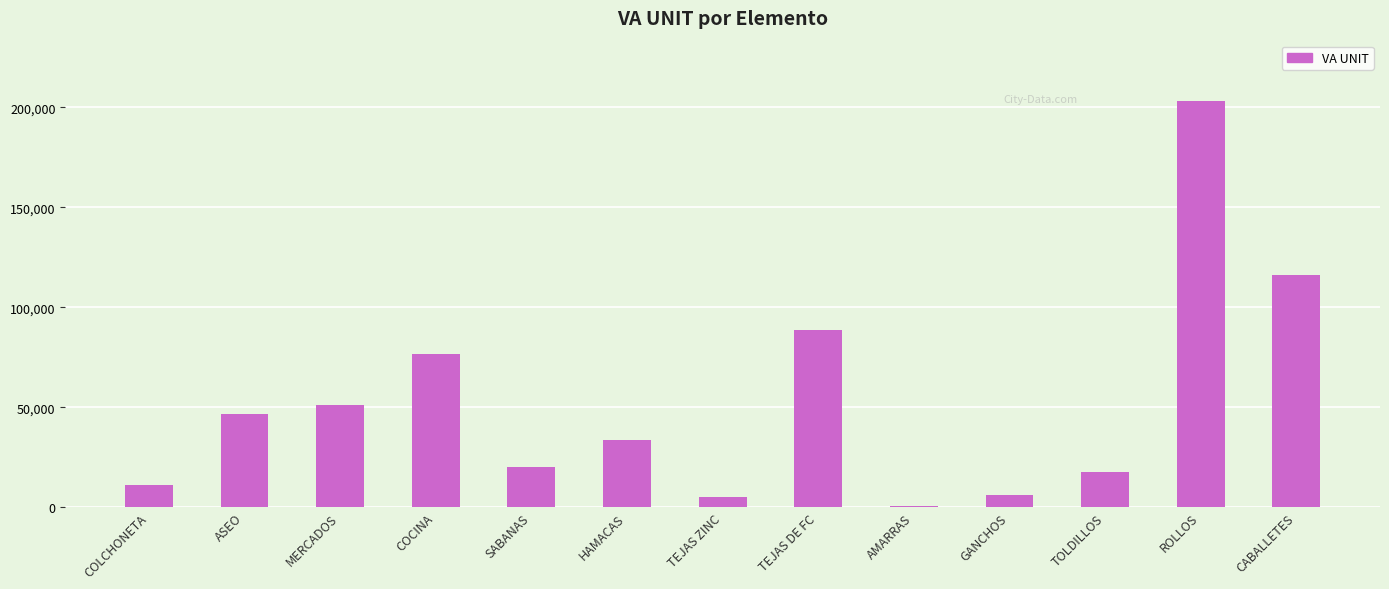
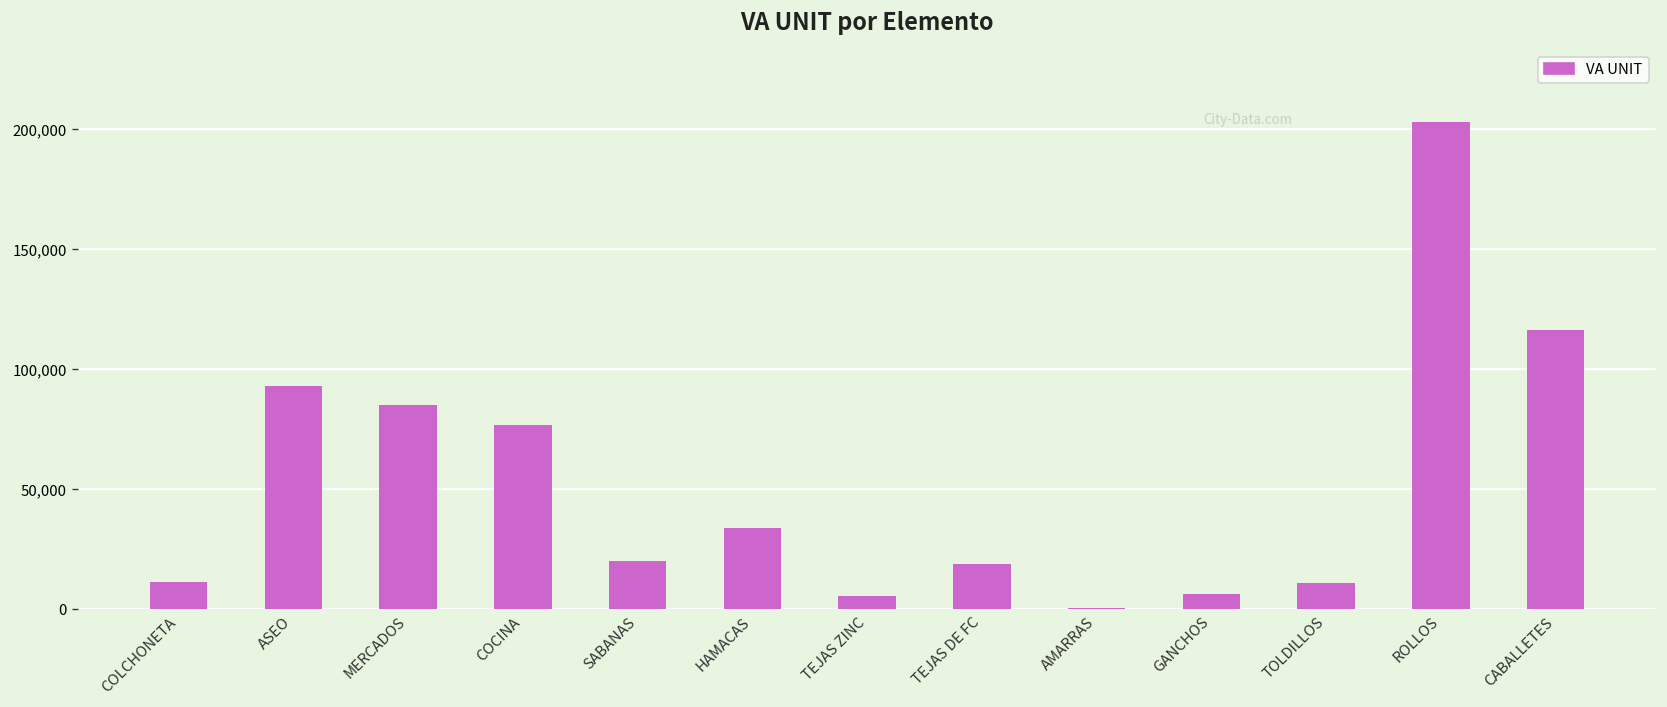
  {
    "COLCHONETA": "11,000",
-   "ASEO": "47,000",
-   "MERCADOS": "51,000",
+   "ASEO": "93,000",
+   "MERCADOS": "85,000",
    "COCINA": "76,000",
    "SABANAS": "20,000",
    "HAMACAS": "34,000",
    "TEJAS ZINC": "5,000",
-   "TEJAS DE FC": "89,000",
+   "TEJAS DE FC": "19,000",
    "GANCHOS": "6,000",
-   "TOLDILLOS": "18,000",
+   "TOLDILLOS": "11,000",
    "ROLLOS": "203,000",
    "CABALLETES": "116,000"
  }
